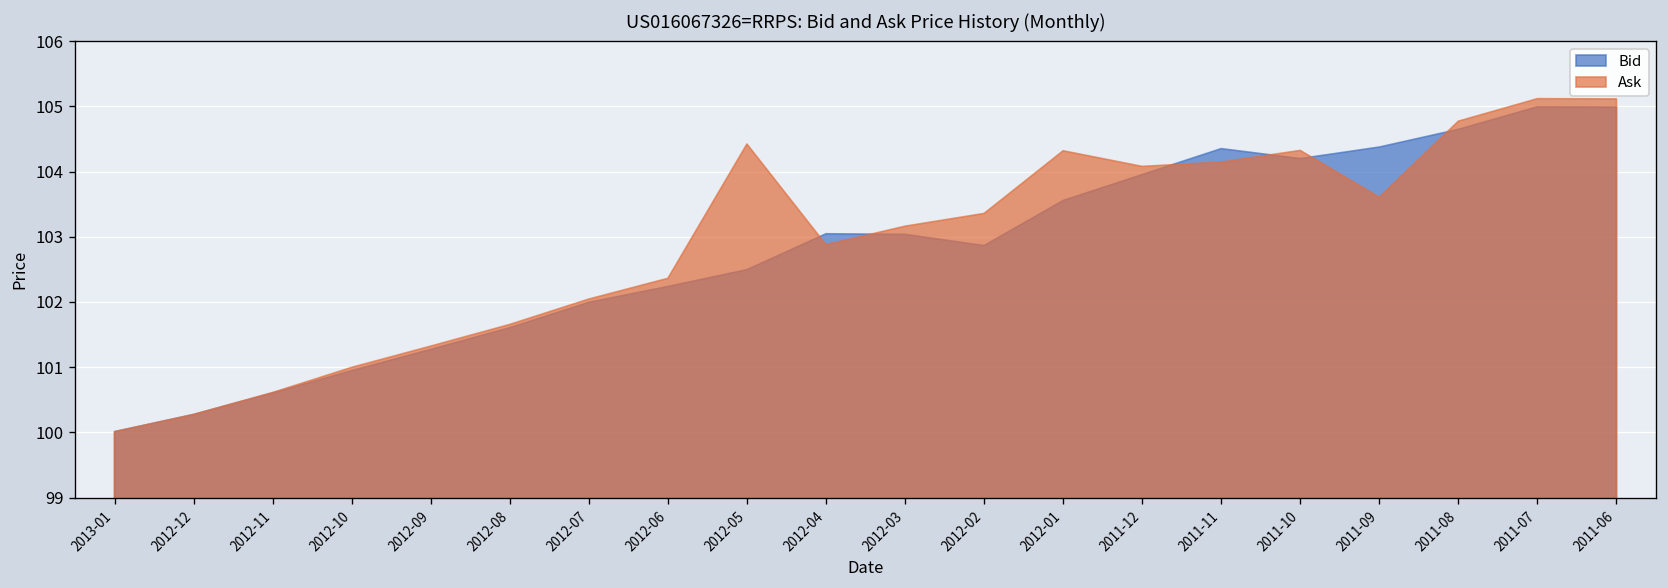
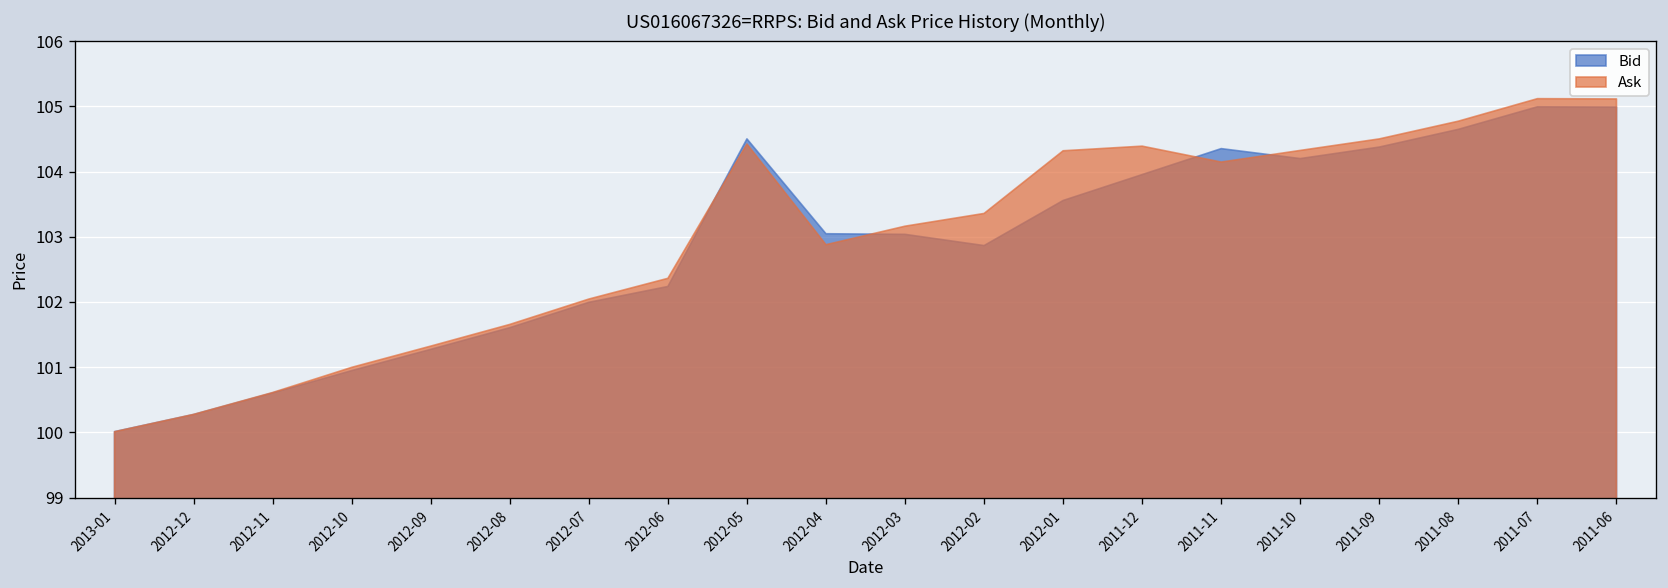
  {
    "Bid": {
      "2012-10": 100.9,
      "2012-09": 101.3,
      "2012-08": 101.6,
      "2012-07": 102.0,
      "2012-06": 102.2,
-     "2012-05": 102.5,
+     "2012-05": 104.5,
      "2012-04": 103.0,
      "2012-03": 103.0,
      "2012-02": 102.9,
      "2012-01": 103.6,
      "2011-12": 104.0,
      "2011-11": 104.4,
      "2011-10": 104.2,
      "2011-09": 104.4,
      "2011-08": 104.6,
      "2011-07": 105.0,
      "2011-06": 105.0
    },
    "Ask": {
      "2012-10": 101.0,
      "2012-09": 101.3,
      "2012-08": 101.7,
      "2012-07": 102.0,
      "2012-06": 102.4,
      "2012-05": 104.4,
      "2012-04": 102.9,
      "2012-03": 103.2,
      "2012-02": 103.4,
      "2012-01": 104.3,
-     "2011-12": 104.1,
+     "2011-12": 104.4,
      "2011-11": 104.1,
      "2011-10": 104.3,
-     "2011-09": 103.6,
+     "2011-09": 104.5,
      "2011-08": 104.8,
      "2011-07": 105.1
    }
  }
